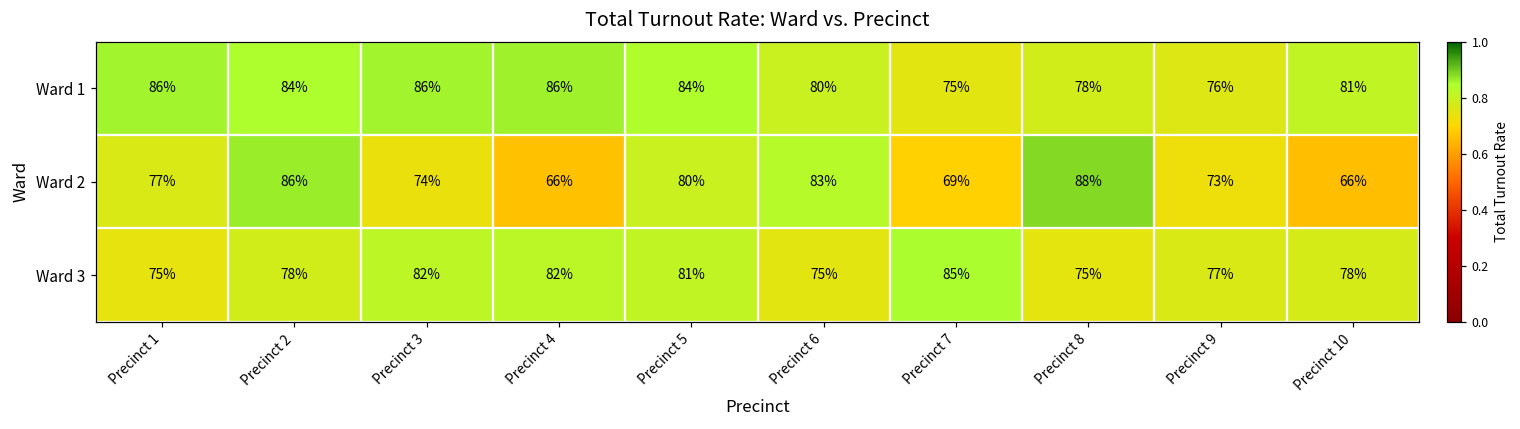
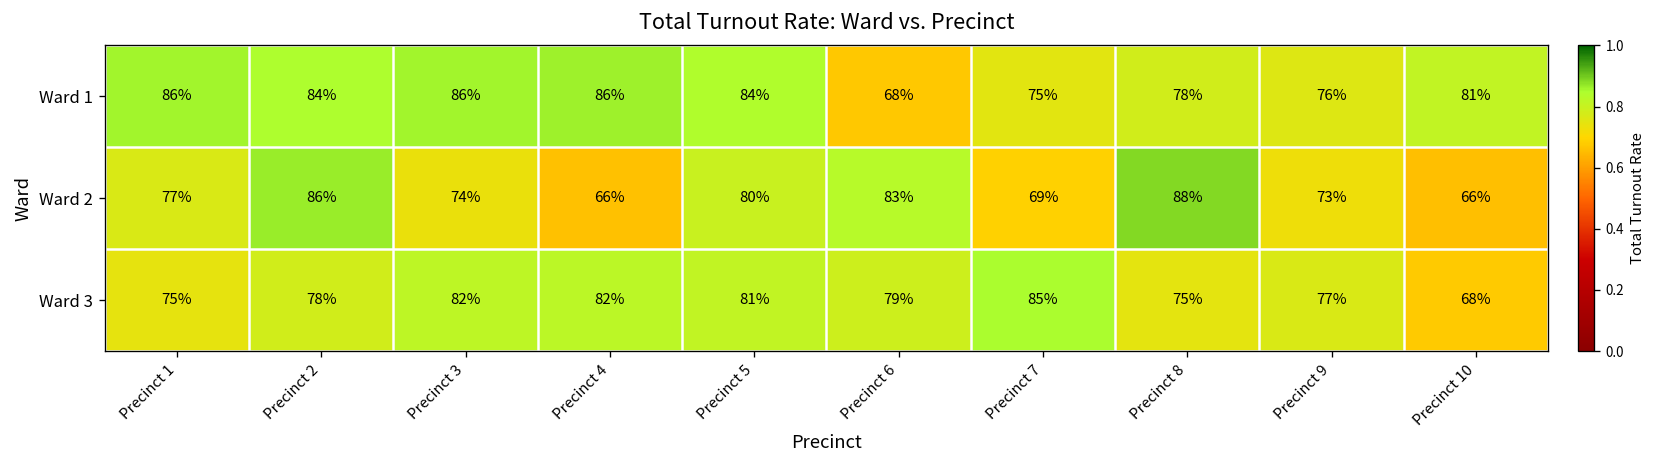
  {
    "Ward 1": {
      "Precinct 1": "86%",
      "Precinct 2": "84%",
      "Precinct 3": "86%",
      "Precinct 4": "86%",
      "Precinct 5": "84%",
-     "Precinct 6": "80%",
+     "Precinct 6": "68%",
      "Precinct 7": "75%",
      "Precinct 8": "78%",
      "Precinct 9": "76%",
      "Precinct 10": "81%"
    },
    "Ward 2": {
      "Precinct 1": "77%",
      "Precinct 2": "86%",
      "Precinct 3": "74%",
      "Precinct 4": "66%",
      "Precinct 5": "80%",
      "Precinct 6": "83%",
      "Precinct 7": "69%",
      "Precinct 8": "88%",
      "Precinct 9": "73%",
      "Precinct 10": "66%"
    },
    "Ward 3": {
      "Precinct 1": "75%",
      "Precinct 2": "78%",
      "Precinct 3": "82%",
      "Precinct 4": "82%",
      "Precinct 5": "81%",
-     "Precinct 6": "75%",
+     "Precinct 6": "79%",
      "Precinct 7": "85%",
      "Precinct 8": "75%",
      "Precinct 9": "77%",
-     "Precinct 10": "78%"
+     "Precinct 10": "68%"
    }
  }
